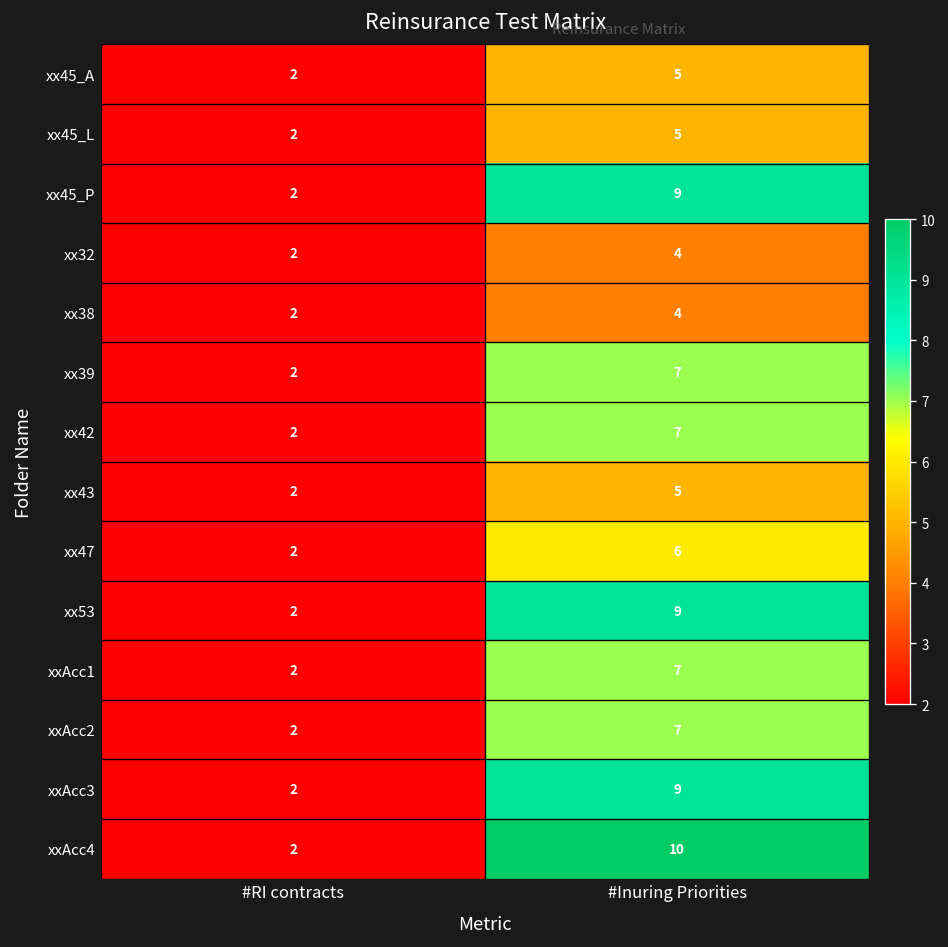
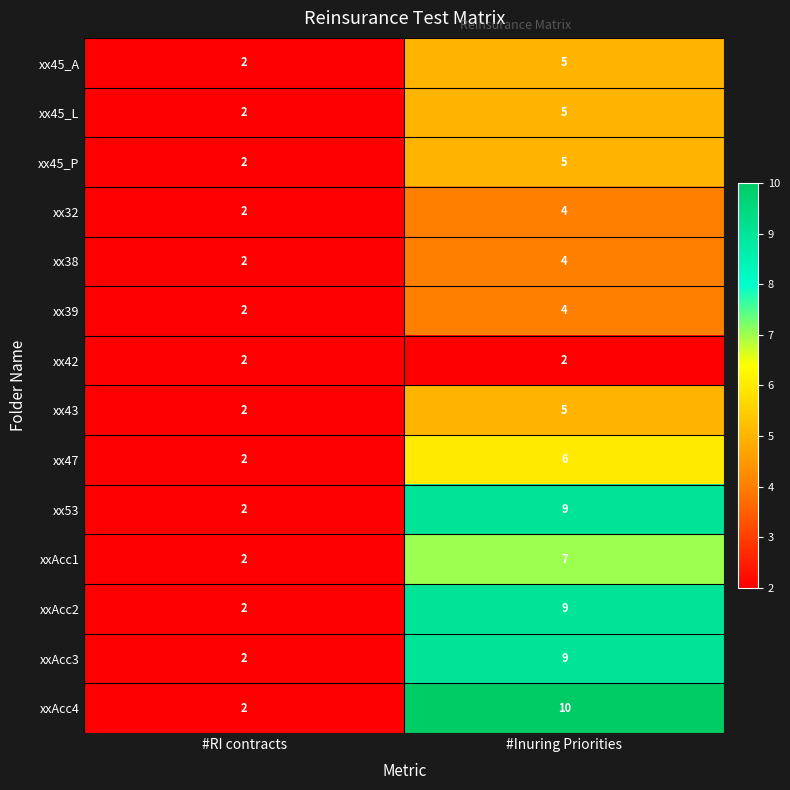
  {
    "xx45_A": {
      "#RI contracts": 2,
      "#Inuring Priorities": 5
    },
    "xx45_L": {
      "#RI contracts": 2,
      "#Inuring Priorities": 5
    },
    "xx45_P": {
      "#RI contracts": 2,
-     "#Inuring Priorities": 9
+     "#Inuring Priorities": 5
    },
    "xx32": {
      "#RI contracts": 2,
      "#Inuring Priorities": 4
    },
    "xx38": {
      "#RI contracts": 2,
      "#Inuring Priorities": 4
    },
    "xx39": {
      "#RI contracts": 2,
-     "#Inuring Priorities": 7
+     "#Inuring Priorities": 4
    },
    "xx42": {
      "#RI contracts": 2,
-     "#Inuring Priorities": 7
+     "#Inuring Priorities": 2
    },
    "xx43": {
      "#RI contracts": 2,
      "#Inuring Priorities": 5
    },
    "xx47": {
      "#RI contracts": 2,
      "#Inuring Priorities": 6
    },
    "xx53": {
      "#RI contracts": 2,
      "#Inuring Priorities": 9
    },
    "xxAcc1": {
      "#RI contracts": 2,
      "#Inuring Priorities": 7
    },
    "xxAcc2": {
      "#RI contracts": 2,
-     "#Inuring Priorities": 7
+     "#Inuring Priorities": 9
    },
    "xxAcc3": {
      "#RI contracts": 2,
      "#Inuring Priorities": 9
    },
    "xxAcc4": {
      "#RI contracts": 2,
      "#Inuring Priorities": 10
    }
  }
